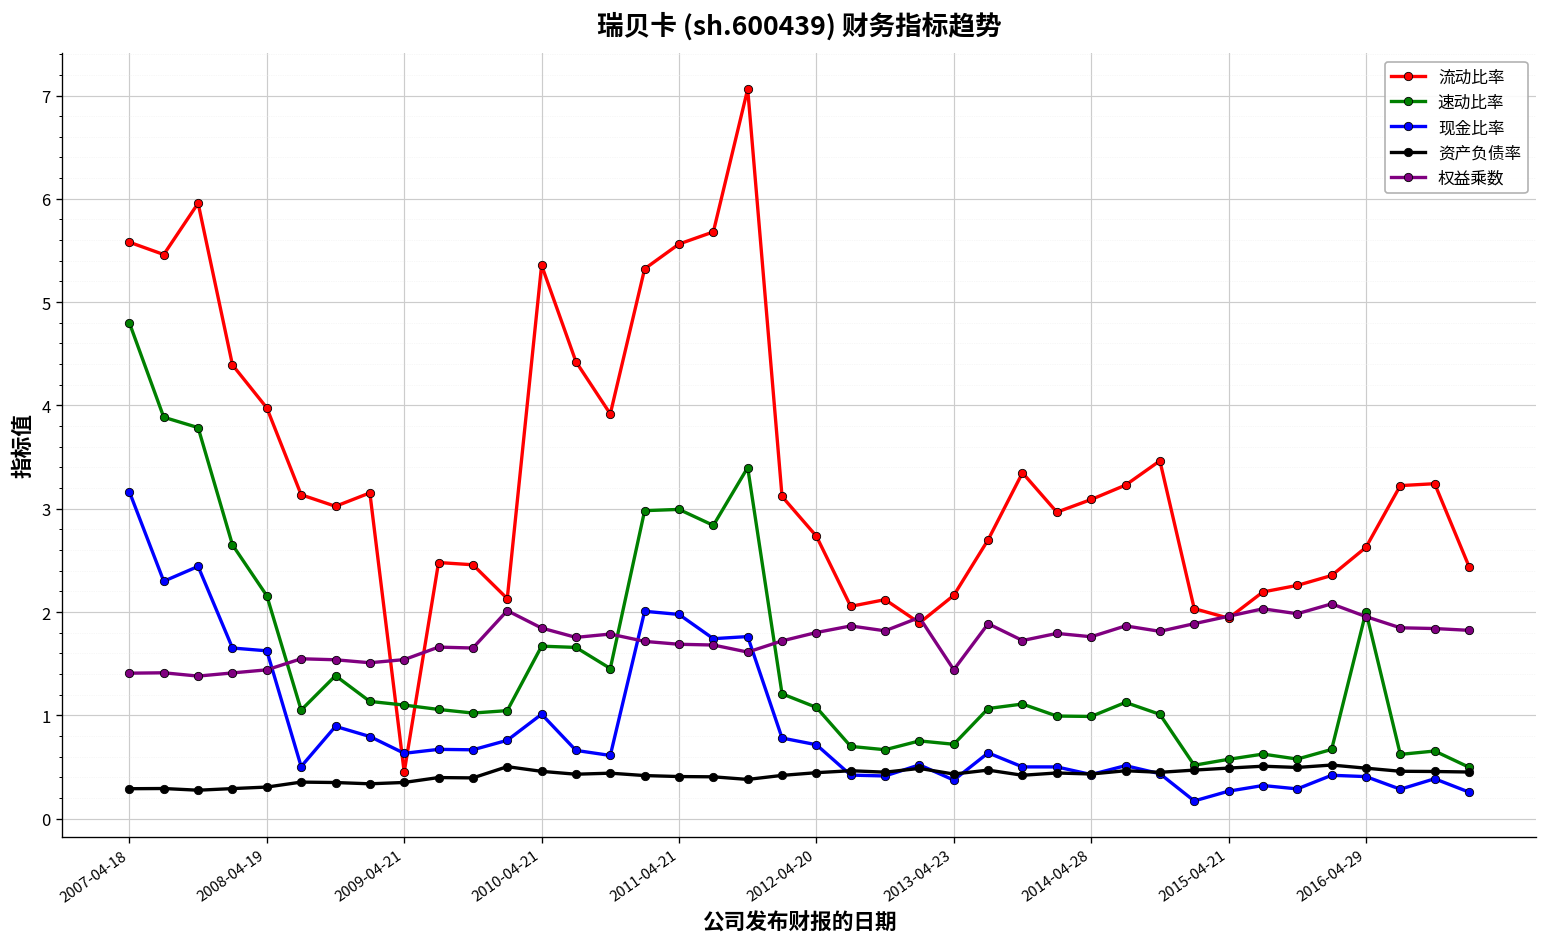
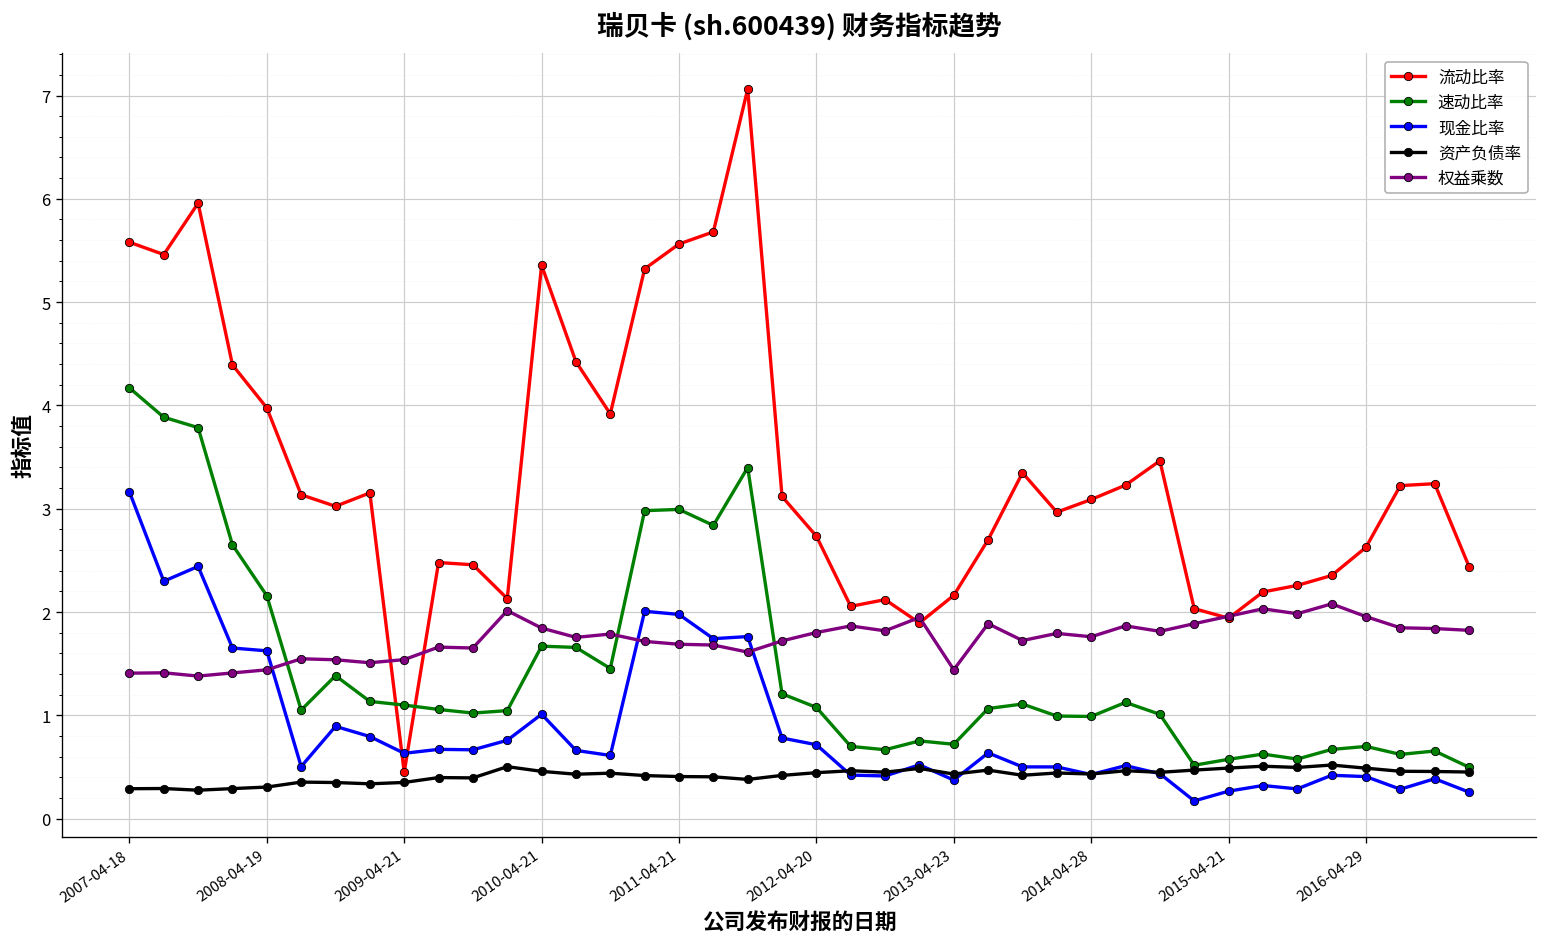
  {
    "流动比率": {
      "2007-04-18": 5.6,
      "2008-04-19": 4.0,
      "2009-04-21": 0.5,
      "2010-04-21": 5.4,
      "2011-04-21": 5.6,
      "2012-04-20": 2.7,
      "2013-04-23": 2.2,
      "2014-04-28": 3.1,
      "2016-04-29": 2.6
    },
    "速动比率": {
-     "2007-04-18": 4.8,
+     "2007-04-18": 4.2,
      "2008-04-19": 2.2,
      "2009-04-21": 1.1,
      "2010-04-21": 1.7,
      "2011-04-21": 3.0,
      "2012-04-20": 1.1,
      "2013-04-23": 0.7,
      "2014-04-28": 1.0,
      "2015-04-21": 0.6,
-     "2016-04-29": 2.0
+     "2016-04-29": 0.7
    },
    "现金比率": {
      "2007-04-18": 3.2,
      "2008-04-19": 1.6,
      "2009-04-21": 0.6,
      "2010-04-21": 1.0,
      "2011-04-21": 2.0,
      "2012-04-20": 0.7,
      "2013-04-23": 0.4,
      "2015-04-21": 0.3,
      "2016-04-29": 0.4
    },
    "资产负债率": {
      "2007-04-18": 0.3,
      "2008-04-19": 0.3,
      "2009-04-21": 0.4,
      "2010-04-21": 0.5,
      "2011-04-21": 0.4,
      "2012-04-20": 0.4,
      "2013-04-23": 0.4,
      "2015-04-21": 0.5,
      "2016-04-29": 0.5
    },
    "权益乘数": {
      "2007-04-18": 1.4,
      "2008-04-19": 1.4,
      "2009-04-21": 1.5,
      "2010-04-21": 1.8,
      "2011-04-21": 1.7,
      "2012-04-20": 1.8,
      "2013-04-23": 1.4,
      "2014-04-28": 1.8,
      "2016-04-29": 2.0
    }
  }
